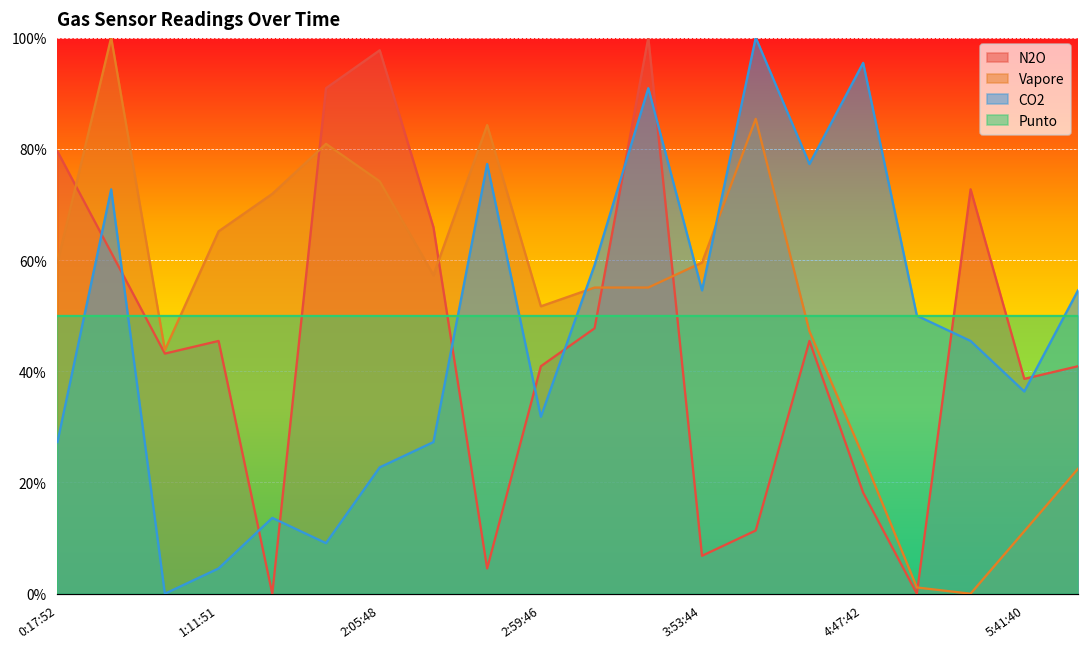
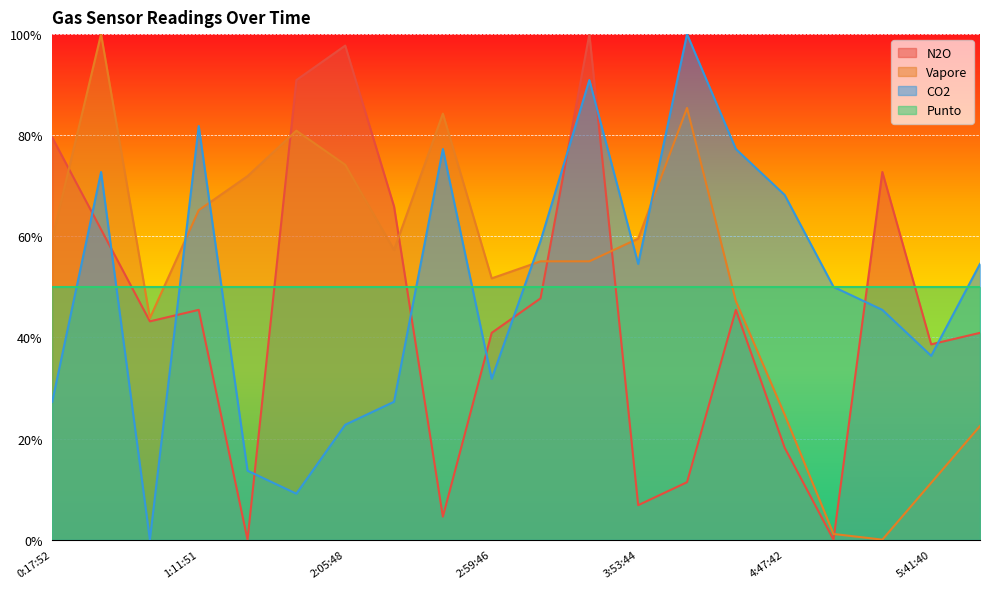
  {
    "CO2": {
      "0:17:52": "27%",
-     "1:11:51": "5%",
+     "1:11:51": "82%",
      "2:05:48": "23%",
      "2:59:46": "32%",
      "3:53:44": "55%",
-     "4:47:42": "95%",
+     "4:47:42": "68%",
      "5:41:40": "36%"
    },
    "Punto": {
      "0:17:52": "50%",
      "1:11:51": "50%",
      "2:05:48": "50%",
      "2:59:46": "50%",
      "3:53:44": "50%",
      "4:47:42": "50%",
      "5:41:40": "50%"
    }
  }
